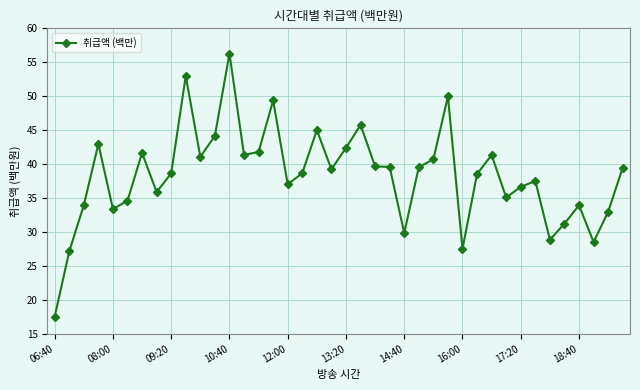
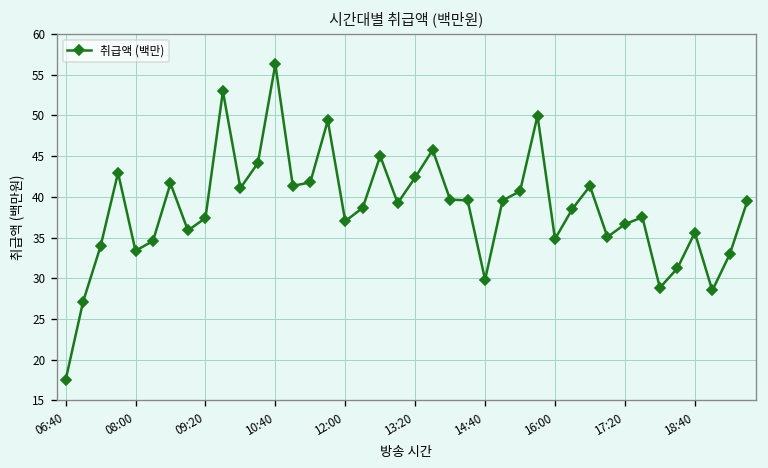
  {
    "06:40": 17,
    "08:00": 33,
-   "09:20": 39,
+   "09:20": 37,
    "10:40": 56,
    "12:00": 37,
    "13:20": 42,
    "14:40": 30,
-   "16:00": 27,
+   "16:00": 35,
    "17:20": 37,
-   "18:40": 34
+   "18:40": 36
  }
